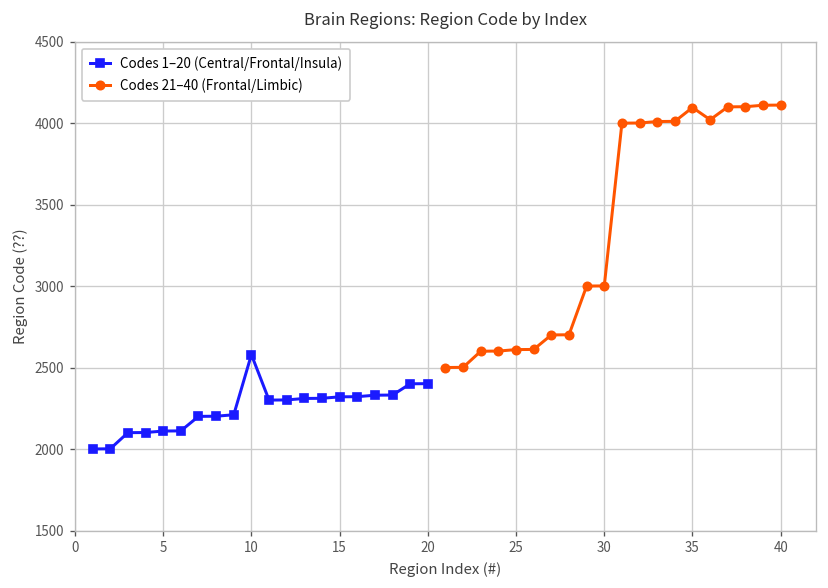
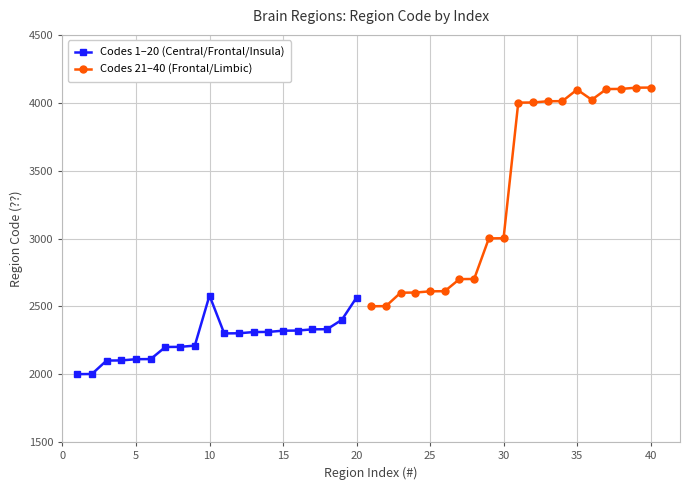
  {
    "Codes 1–20 (Central/Frontal/Insula)": {
      "5": 2110,
      "10": 2580,
      "15": 2320,
-     "20": 2400
+     "20": 2570
    },
    "Codes 21–40 (Frontal/Limbic)": {
      "25": 2610,
      "30": 3000,
      "35": 4100,
      "40": 4110
    }
  }
